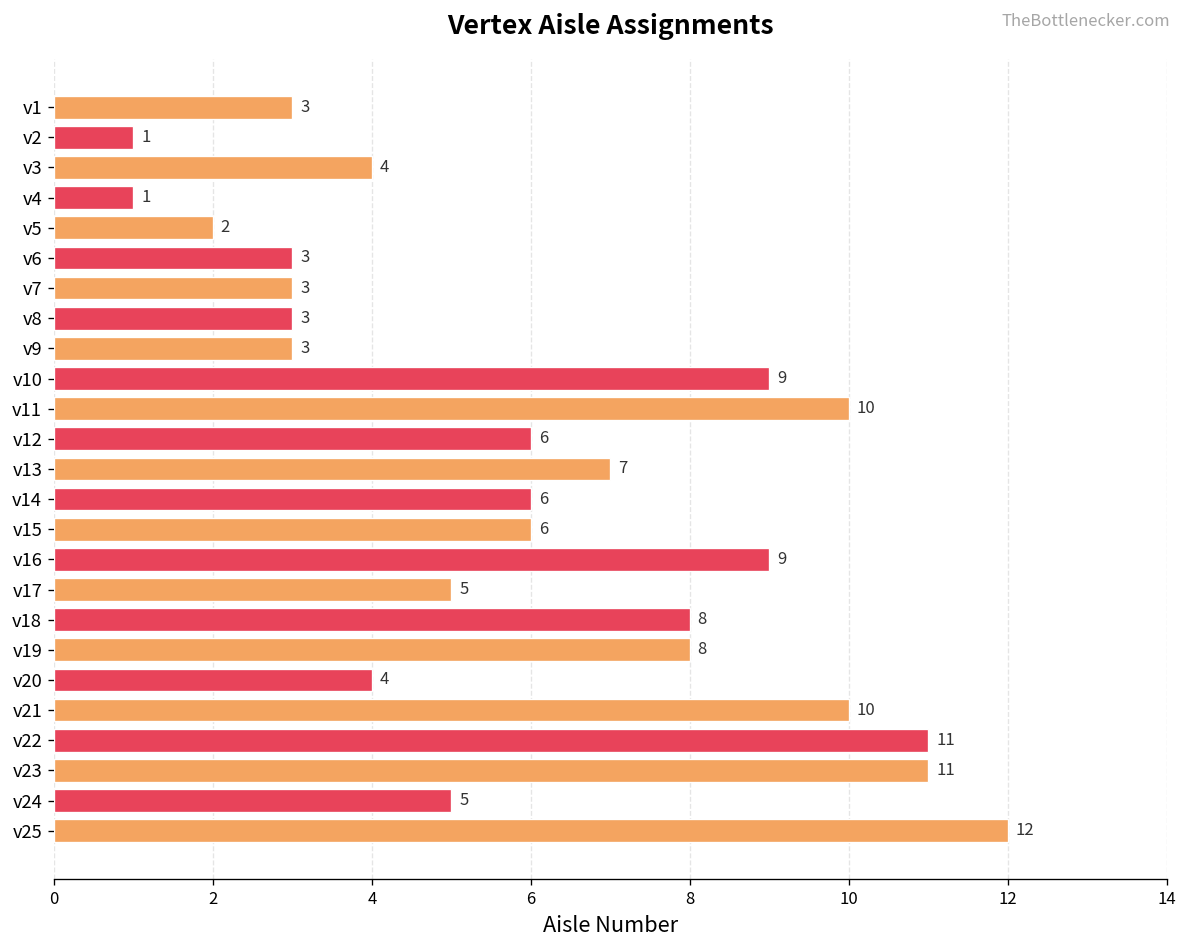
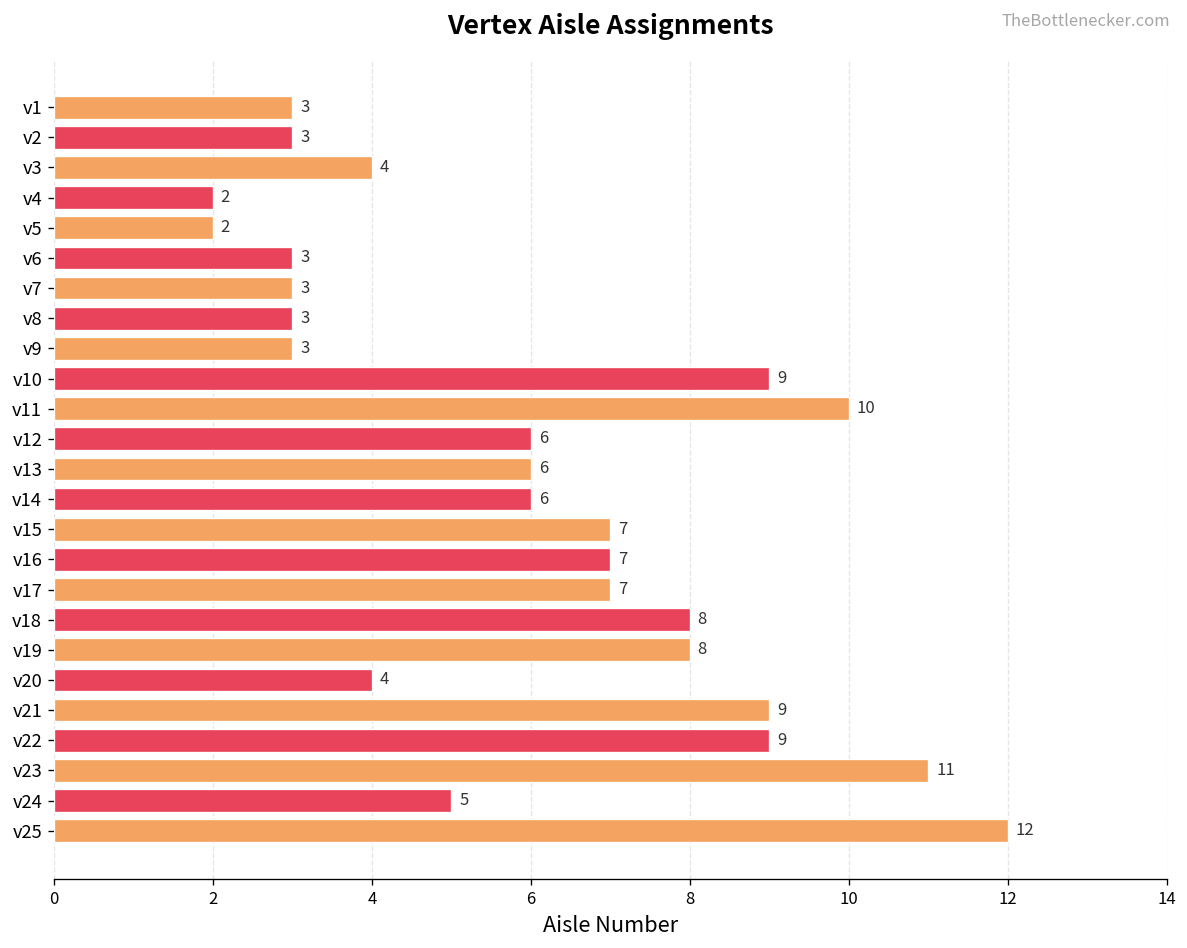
  {
    "v1": 3,
-   "v2": 1,
+   "v2": 3,
    "v3": 4,
-   "v4": 1,
+   "v4": 2,
    "v5": 2,
    "v6": 3,
    "v7": 3,
    "v8": 3,
    "v9": 3,
    "v10": 9,
    "v11": 10,
    "v12": 6,
-   "v13": 7,
+   "v13": 6,
    "v14": 6,
-   "v15": 6,
-   "v16": 9,
-   "v17": 5,
+   "v15": 7,
+   "v16": 7,
+   "v17": 7,
    "v18": 8,
    "v19": 8,
    "v20": 4,
-   "v21": 10,
-   "v22": 11,
+   "v21": 9,
+   "v22": 9,
    "v23": 11,
    "v24": 5,
    "v25": 12
  }
